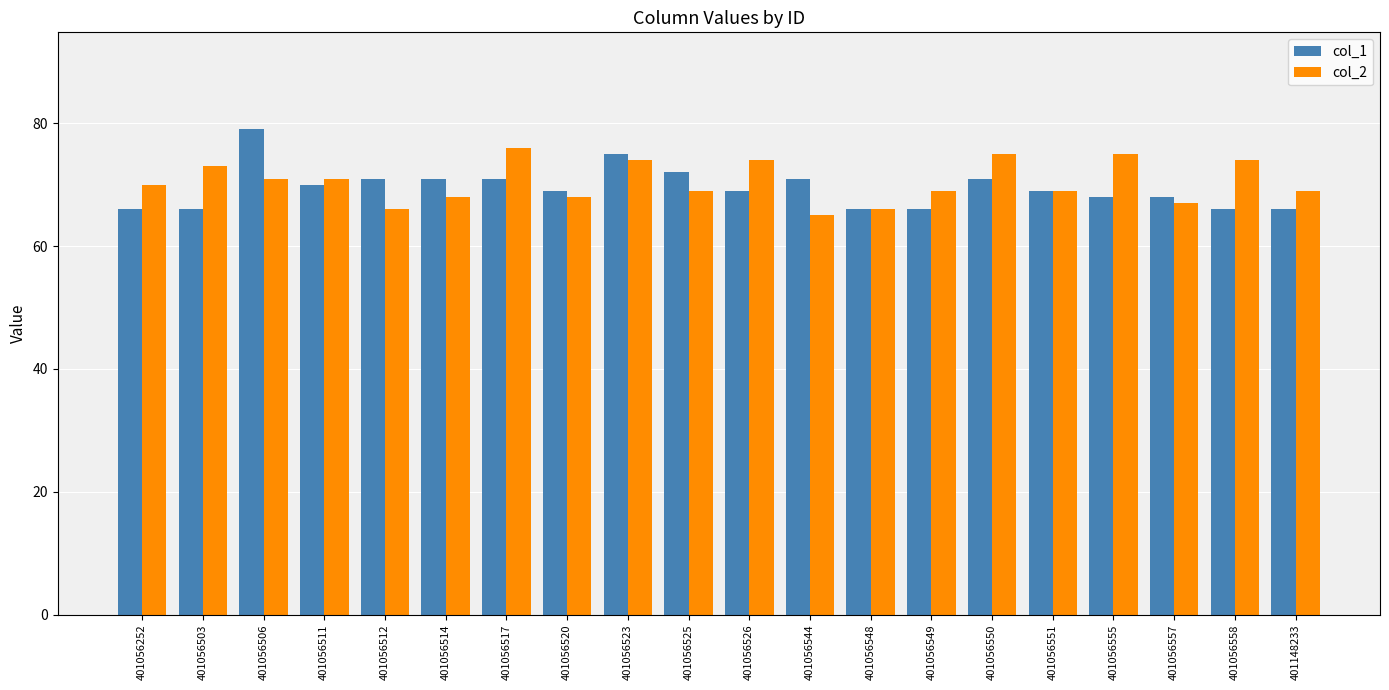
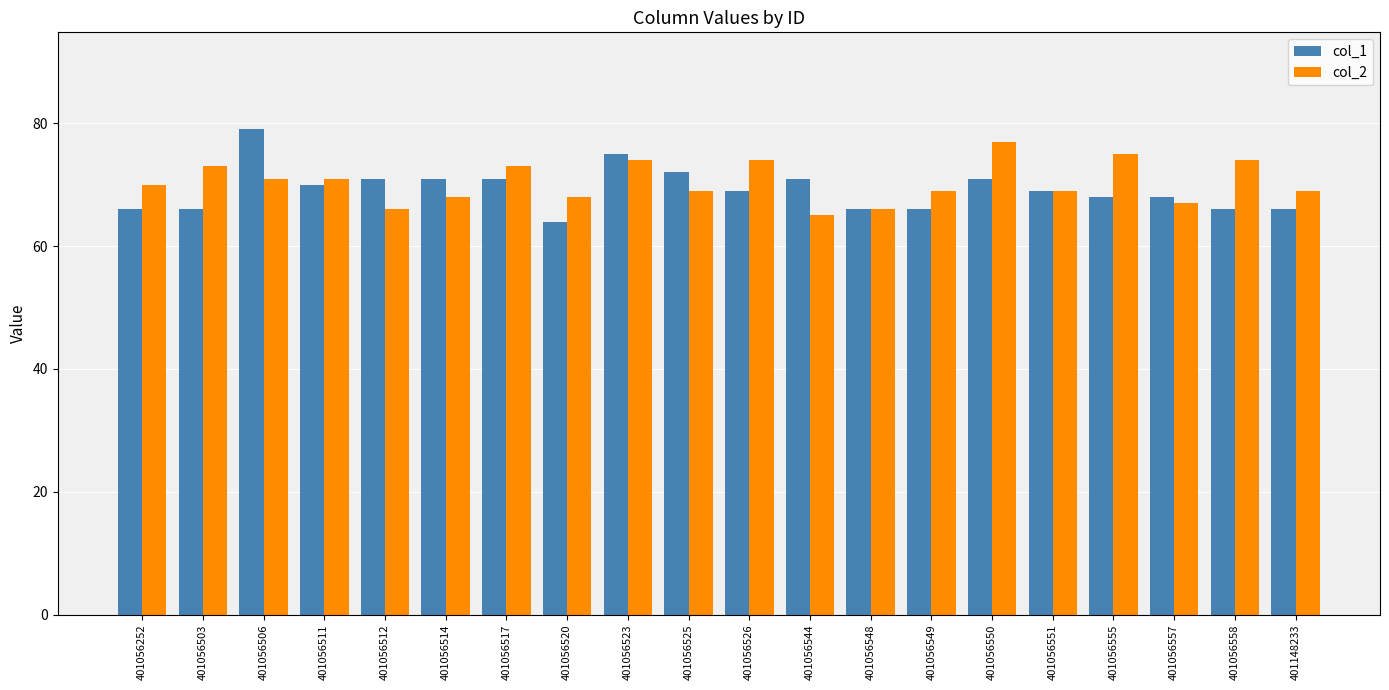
  {
    "col_1": {
      "401056252": 66,
      "401056503": 66,
      "401056506": 79,
      "401056511": 70,
      "401056512": 71,
      "401056514": 71,
      "401056517": 71,
-     "401056520": 69,
+     "401056520": 64,
      "401056523": 75,
      "401056525": 72,
      "401056526": 69,
      "401056544": 71,
      "401056548": 66,
      "401056549": 66,
      "401056550": 71,
      "401056551": 69,
      "401056555": 68,
      "401056557": 68,
      "401056558": 66,
      "401148233": 66
    },
    "col_2": {
      "401056252": 70,
      "401056503": 73,
      "401056506": 71,
      "401056511": 71,
      "401056512": 66,
      "401056514": 68,
-     "401056517": 76,
+     "401056517": 73,
      "401056520": 68,
      "401056523": 74,
      "401056525": 69,
      "401056526": 74,
      "401056544": 65,
      "401056548": 66,
      "401056549": 69,
-     "401056550": 75,
+     "401056550": 77,
      "401056551": 69,
      "401056555": 75,
      "401056557": 67,
      "401056558": 74,
      "401148233": 69
    }
  }
